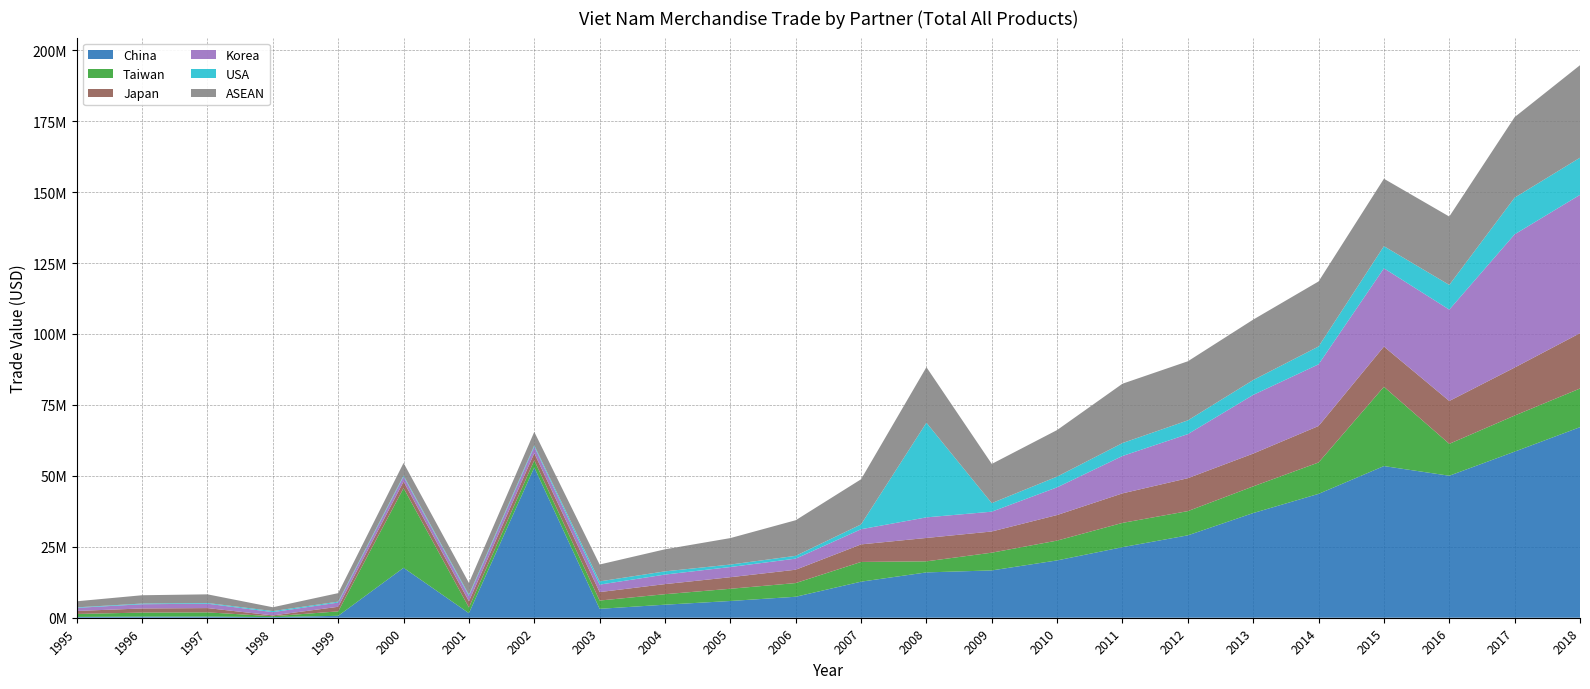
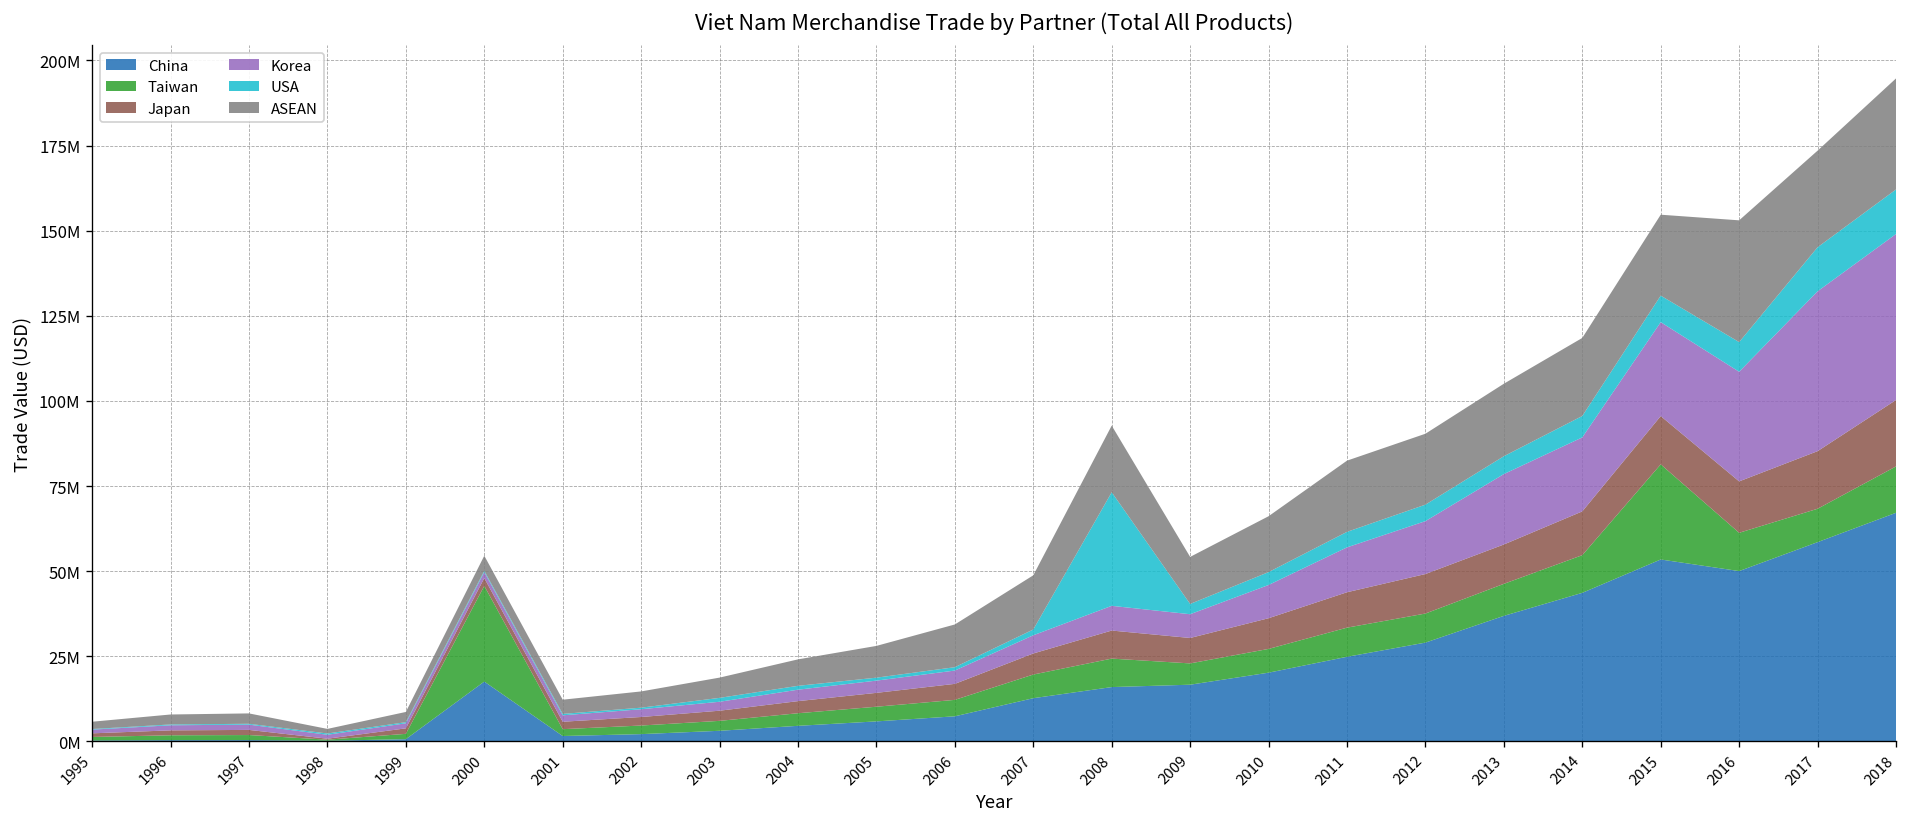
  {
    "China": {
      "2000": 18000000,
      "2001": 2000000,
-     "2002": 53000000,
+     "2002": 2000000,
      "2003": 3000000,
      "2004": 5000000,
      "2005": 6000000,
      "2006": 7000000,
      "2007": 13000000,
      "2008": 16000000,
      "2009": 17000000,
      "2010": 20000000,
      "2011": 25000000,
      "2012": 29000000,
      "2013": 37000000,
      "2014": 44000000,
      "2015": 53000000,
      "2016": 50000000,
      "2017": 59000000,
      "2018": 67000000
    },
    "Taiwan": {
      "1995": 1000000,
      "1996": 1000000,
      "1997": 1000000,
      "1999": 2000000,
      "2000": 28000000,
      "2001": 2000000,
      "2002": 3000000,
      "2003": 3000000,
      "2004": 4000000,
      "2005": 4000000,
      "2006": 5000000,
      "2007": 7000000,
-     "2008": 4000000,
+     "2008": 8000000,
      "2009": 6000000,
      "2010": 7000000,
      "2011": 9000000,
      "2012": 9000000,
      "2013": 9000000,
      "2014": 11000000,
      "2015": 28000000,
      "2016": 11000000,
-     "2017": 13000000,
+     "2017": 10000000,
      "2018": 14000000
    },
    "Japan": {
      "1995": 1000000,
      "1996": 1000000,
      "1997": 2000000,
      "1999": 2000000,
      "2000": 2000000,
      "2001": 2000000,
      "2002": 3000000,
      "2003": 3000000,
      "2004": 4000000,
      "2005": 4000000,
      "2006": 5000000,
      "2007": 6000000,
      "2008": 8000000,
      "2009": 7000000,
      "2010": 9000000,
      "2011": 10000000,
      "2012": 12000000,
      "2013": 12000000,
      "2014": 13000000,
      "2015": 14000000,
      "2016": 15000000,
      "2017": 17000000,
      "2018": 20000000
    },
    "Korea": {
      "2003": 3000000,
      "2004": 3000000,
      "2006": 4000000,
      "2007": 5000000,
      "2008": 7000000,
      "2009": 7000000,
      "2010": 10000000,
      "2011": 13000000,
      "2012": 16000000,
      "2013": 21000000,
      "2014": 22000000,
      "2015": 28000000,
      "2016": 32000000,
      "2017": 47000000,
      "2018": 49000000
    },
    "USA": {
      "2003": 1000000,
      "2004": 1000000,
      "2006": 1000000,
      "2007": 2000000,
      "2008": 33000000,
      "2009": 3000000,
      "2010": 4000000,
      "2011": 5000000,
      "2012": 5000000,
      "2013": 5000000,
      "2014": 6000000,
      "2015": 8000000,
      "2016": 9000000,
      "2017": 13000000,
      "2018": 13000000
    },
    "ASEAN": {
      "1995": 2000000,
      "1996": 3000000,
      "1997": 3000000,
      "1998": 1000000,
      "1999": 3000000,
      "2000": 4000000,
      "2001": 4000000,
      "2002": 5000000,
      "2003": 6000000,
      "2004": 8000000,
      "2005": 9000000,
      "2006": 13000000,
      "2007": 16000000,
      "2008": 20000000,
      "2009": 14000000,
      "2010": 16000000,
      "2011": 21000000,
      "2012": 21000000,
      "2013": 21000000,
      "2014": 23000000,
      "2015": 24000000,
-     "2016": 24000000,
+     "2016": 36000000,
      "2017": 28000000,
      "2018": 33000000
    }
  }
